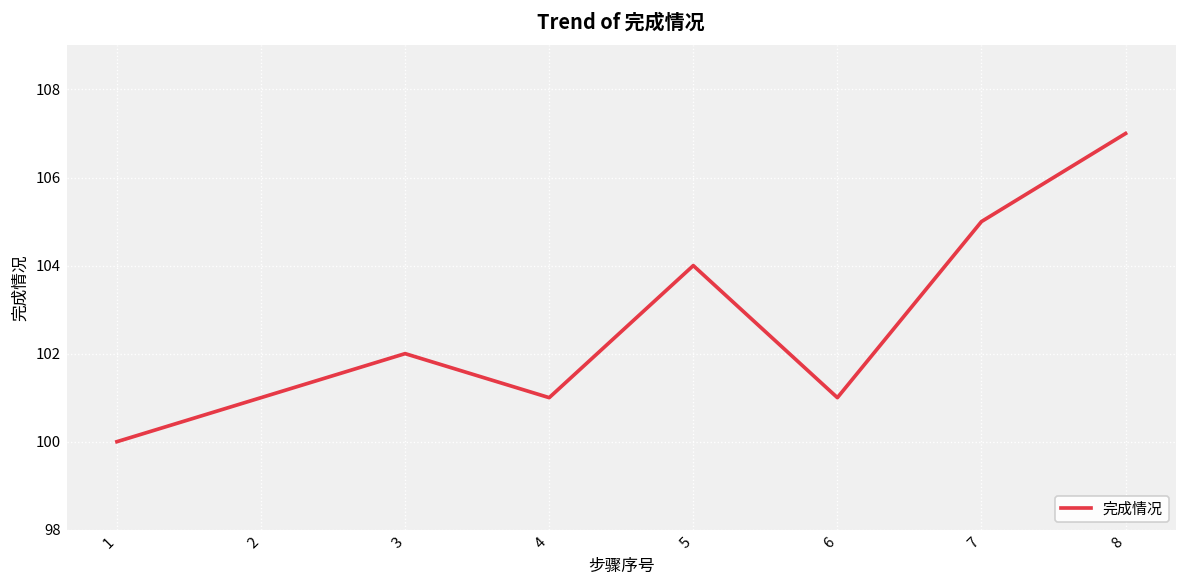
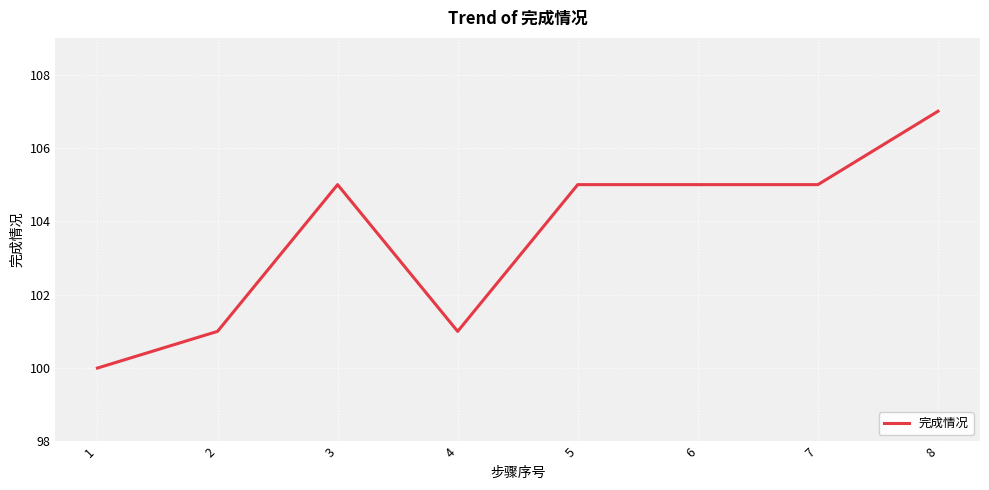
  {
    "1": 100,
    "2": 101,
-   "3": 102,
+   "3": 105,
    "4": 101,
-   "5": 104,
-   "6": 101,
+   "5": 105,
+   "6": 105,
    "7": 105,
    "8": 107
  }
